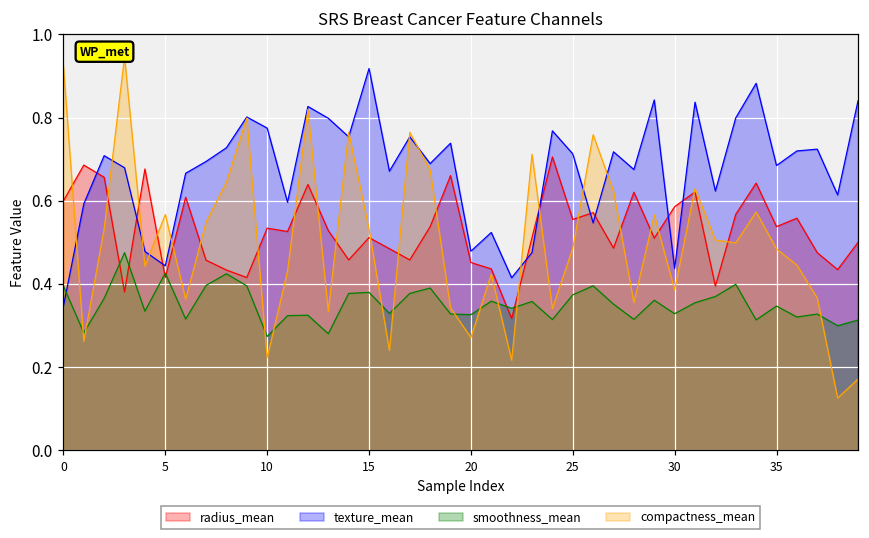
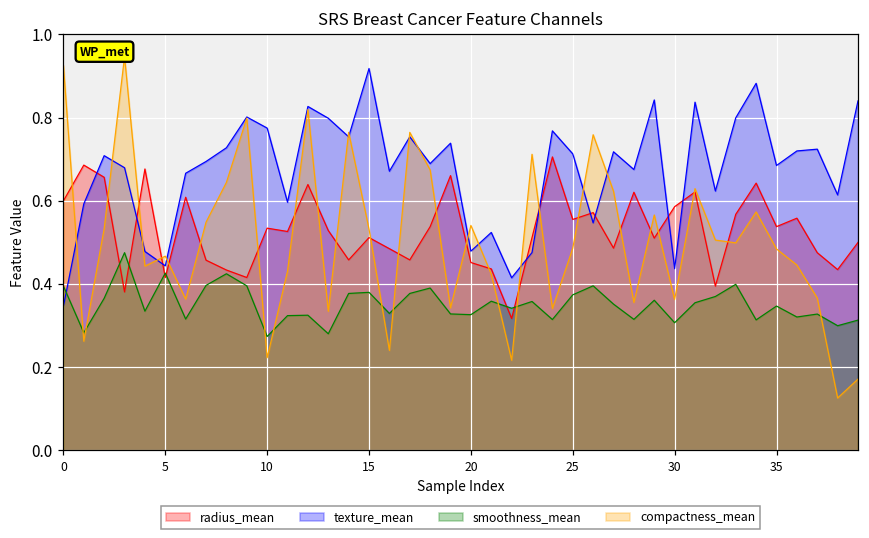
  {
    "radius_mean": {
      "0": 0.60,
      "5": 0.42,
      "10": 0.53,
      "15": 0.51,
      "20": 0.45,
      "25": 0.55,
      "30": 0.59,
      "35": 0.54
    },
    "texture_mean": {
      "0": 0.35,
      "5": 0.44,
      "10": 0.77,
      "15": 0.92,
      "20": 0.48,
      "25": 0.71,
      "30": 0.44,
      "35": 0.68
    },
    "smoothness_mean": {
      "0": 0.39,
      "5": 0.43,
      "10": 0.27,
      "15": 0.38,
      "20": 0.33,
      "25": 0.37,
-     "30": 0.33,
+     "30": 0.31,
      "35": 0.35
    },
    "compactness_mean": {
      "0": 0.93,
-     "5": 0.57,
+     "5": 0.47,
      "10": 0.22,
      "15": 0.53,
-     "20": 0.27,
+     "20": 0.54,
      "25": 0.49,
-     "30": 0.39,
+     "30": 0.36,
      "35": 0.48
    }
  }
